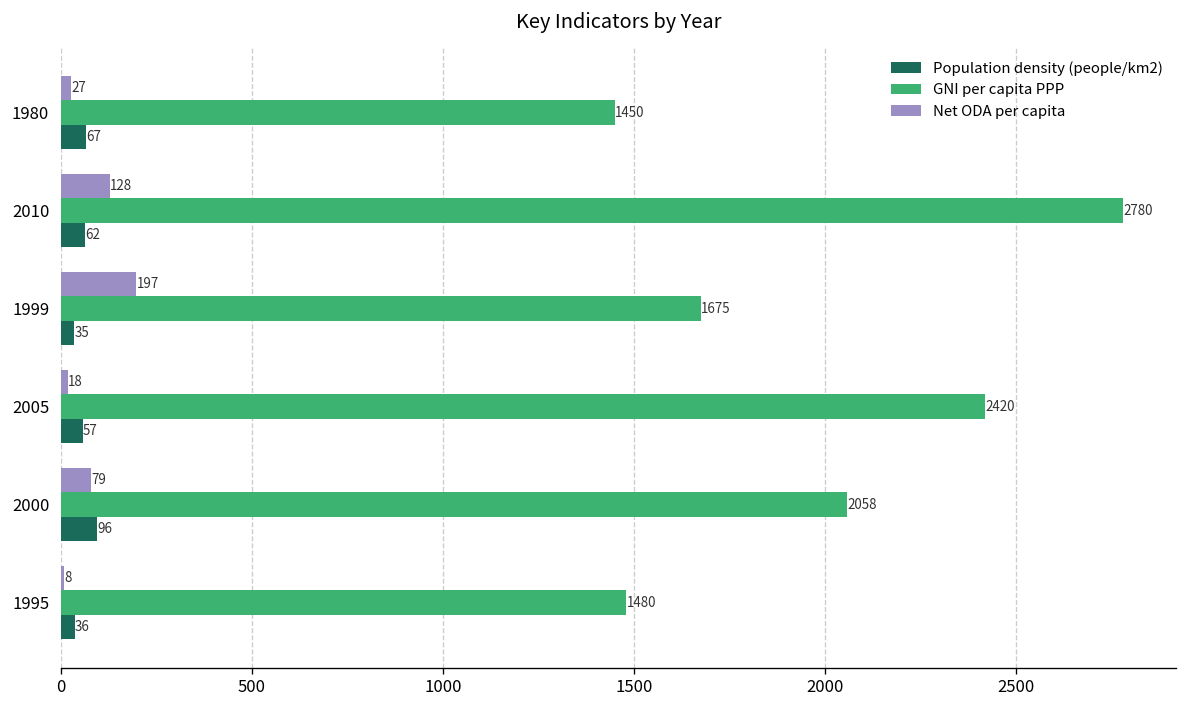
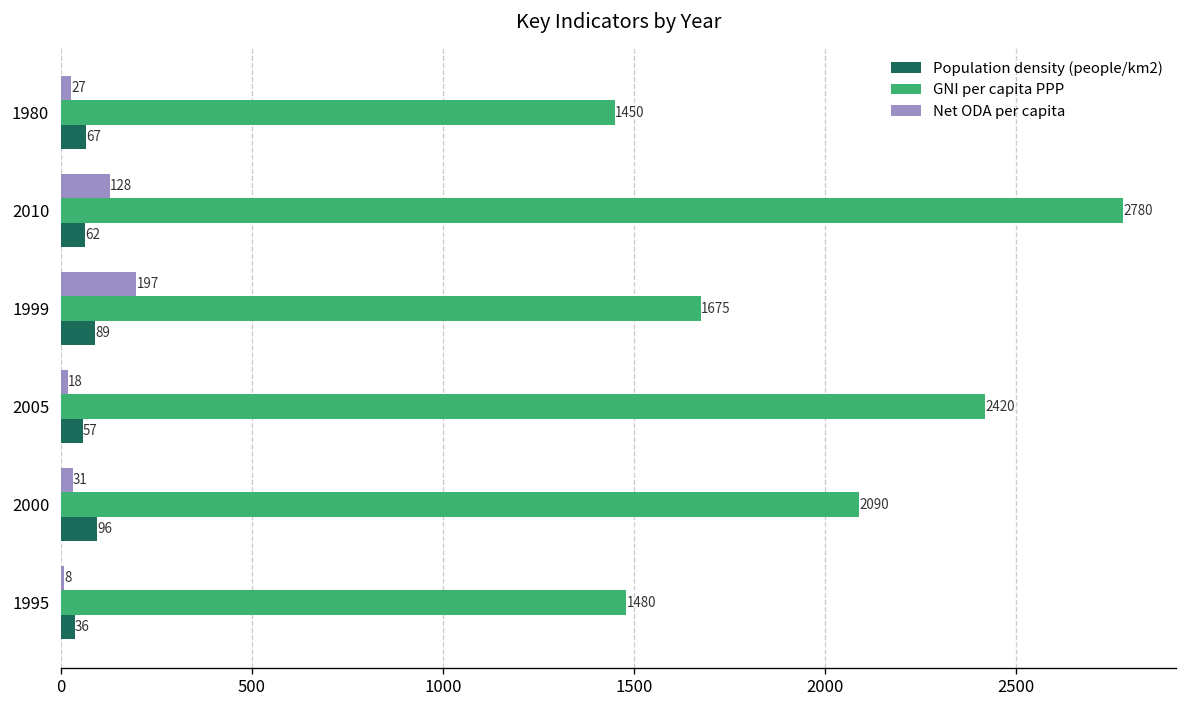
  {
    "Population density (people/km2)": {
      "1980": 67,
      "2010": 62,
-     "1999": 35,
+     "1999": 89,
      "2005": 57,
      "2000": 96,
      "1995": 36
    },
    "GNI per capita PPP": {
      "1980": 1450,
      "2010": 2780,
      "1999": 1675,
      "2005": 2420,
-     "2000": 2058,
+     "2000": 2090,
      "1995": 1480
    },
    "Net ODA per capita": {
      "1980": 27,
      "2010": 128,
      "1999": 197,
      "2005": 18,
-     "2000": 79,
+     "2000": 31,
      "1995": 8
    }
  }
